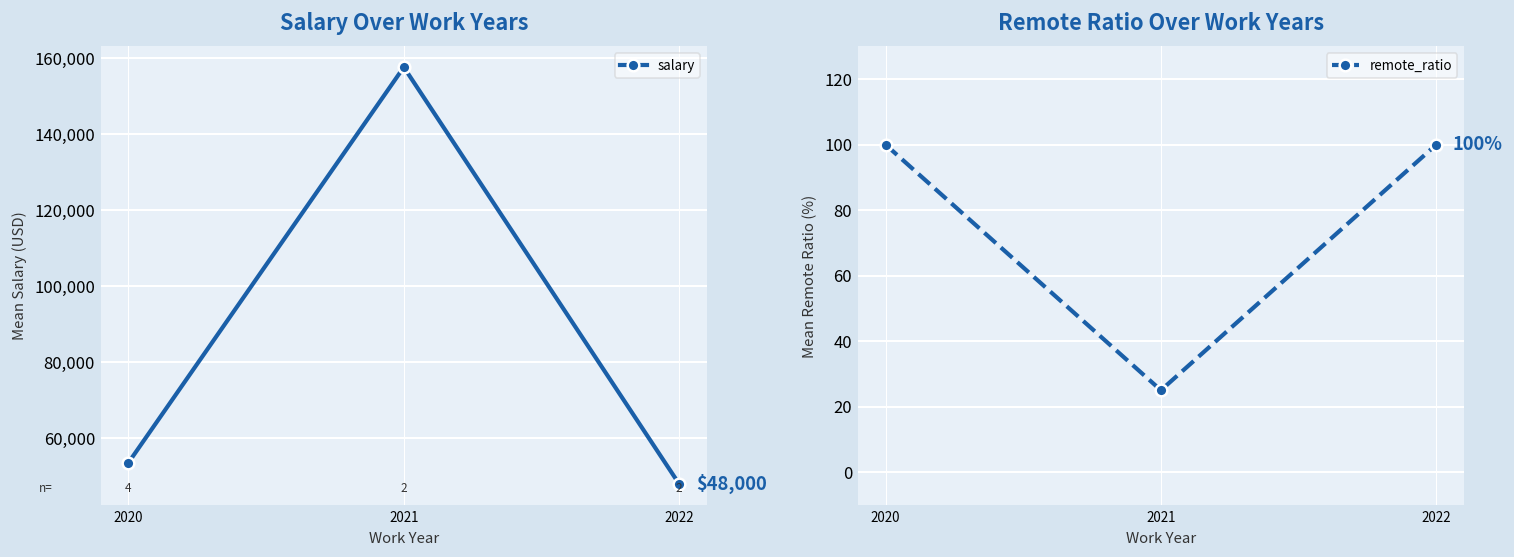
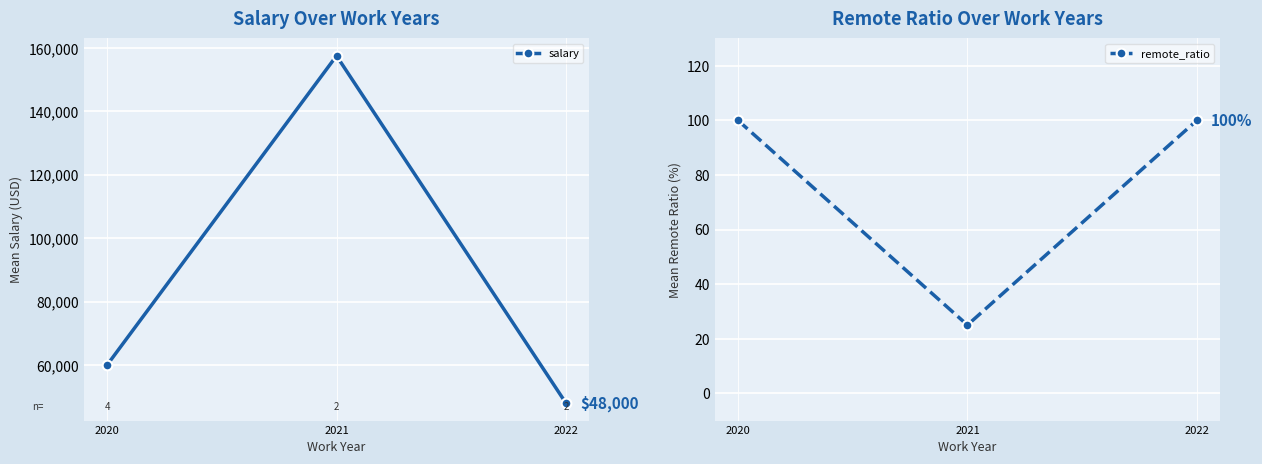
  {
    "Salary Over Work Years": {
-     "2020": "54,000",
+     "2020": "60,000",
      "2021": "158,000"
    },
    "Remote Ratio Over Work Years": {
      "2022": "100%"
    }
  }
